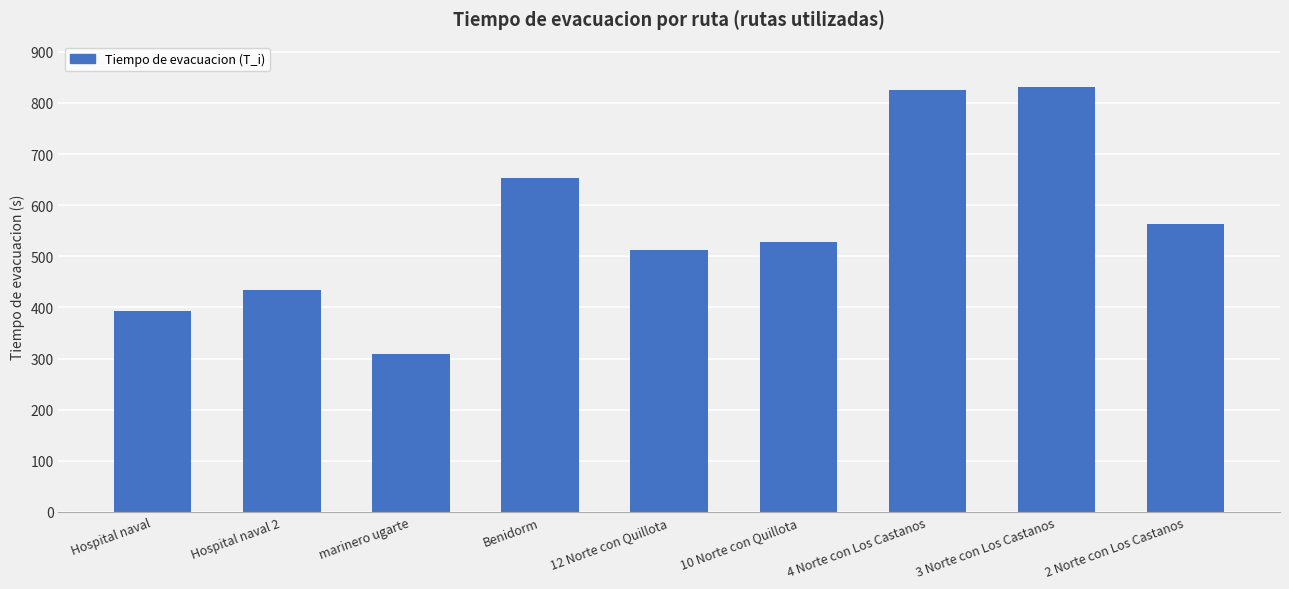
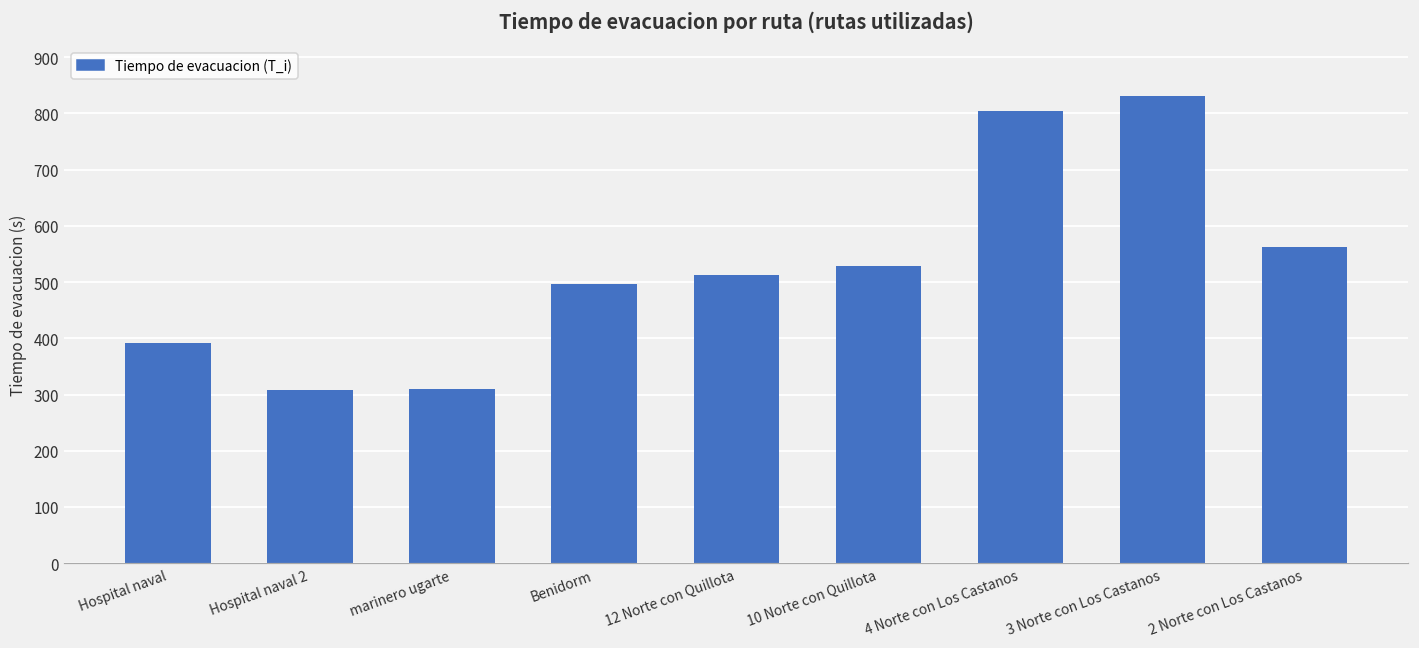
  {
    "Hospital naval": 390,
-   "Hospital naval 2": 430,
+   "Hospital naval 2": 310,
    "marinero ugarte": 310,
-   "Benidorm": 650,
+   "Benidorm": 500,
    "12 Norte con Quillota": 510,
    "10 Norte con Quillota": 530,
-   "4 Norte con Los Castanos": 830,
+   "4 Norte con Los Castanos": 800,
    "3 Norte con Los Castanos": 830,
    "2 Norte con Los Castanos": 560
  }
